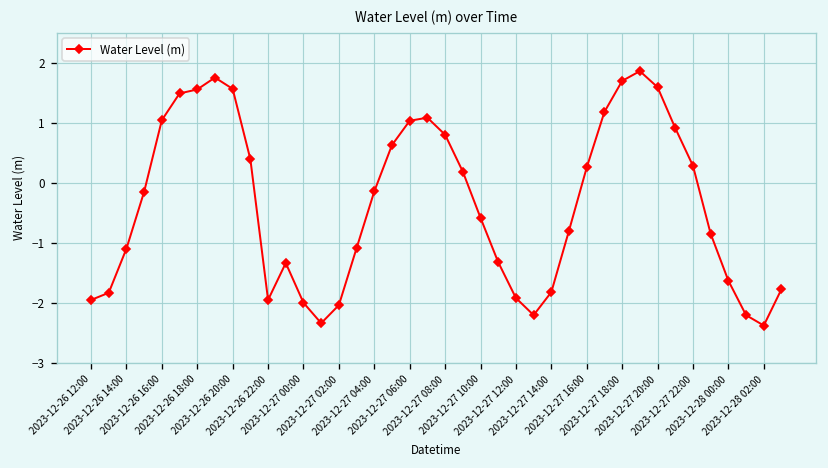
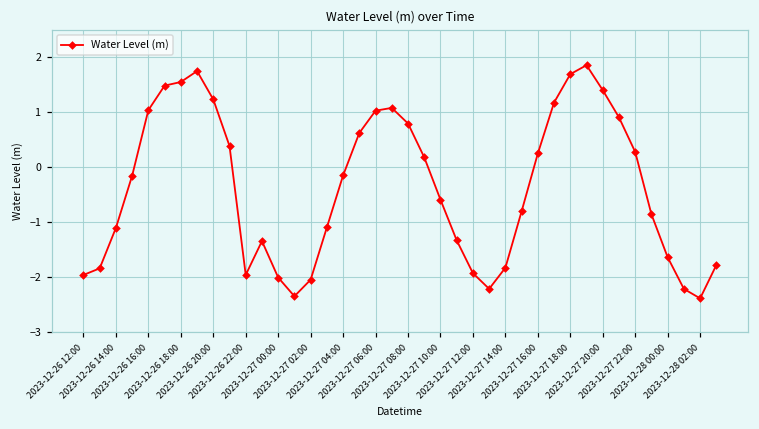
  {
    "2023-12-26 12:00": -2.0,
    "2023-12-26 14:00": -1.1,
    "2023-12-26 16:00": 1.0,
    "2023-12-26 18:00": 1.6,
-   "2023-12-26 20:00": 1.6,
+   "2023-12-26 20:00": 1.2,
    "2023-12-26 22:00": -2.0,
    "2023-12-27 00:00": -2.0,
    "2023-12-27 02:00": -2.0,
    "2023-12-27 04:00": -0.1,
    "2023-12-27 06:00": 1.0,
    "2023-12-27 08:00": 0.8,
    "2023-12-27 10:00": -0.6,
    "2023-12-27 12:00": -1.9,
    "2023-12-27 14:00": -1.8,
    "2023-12-27 16:00": 0.3,
    "2023-12-27 18:00": 1.7,
-   "2023-12-27 20:00": 1.6,
+   "2023-12-27 20:00": 1.4,
    "2023-12-27 22:00": 0.3,
    "2023-12-28 00:00": -1.6,
    "2023-12-28 02:00": -2.4
  }
